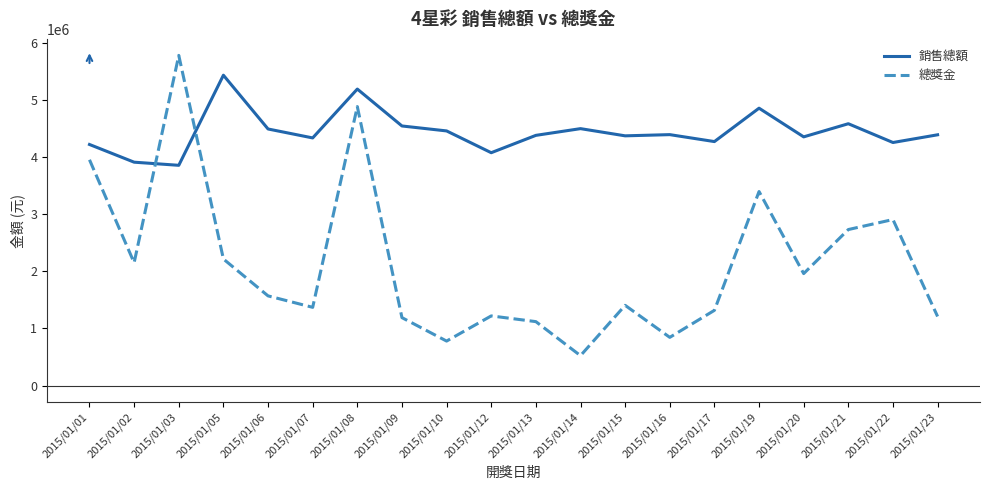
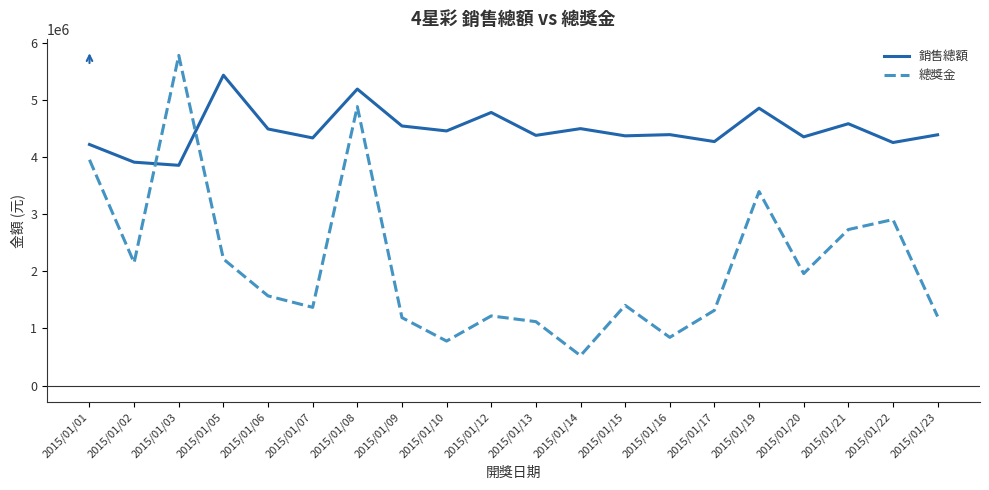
  {
    "銷售總額": {
      "2015/01/01": 4200000,
      "2015/01/02": 3900000,
      "2015/01/03": 3900000,
      "2015/01/05": 5400000,
      "2015/01/06": 4500000,
      "2015/01/07": 4300000,
      "2015/01/08": 5200000,
      "2015/01/09": 4500000,
      "2015/01/10": 4500000,
-     "2015/01/12": 4100000,
+     "2015/01/12": 4800000,
      "2015/01/13": 4400000,
      "2015/01/14": 4500000,
      "2015/01/15": 4400000,
      "2015/01/16": 4400000,
      "2015/01/17": 4300000,
      "2015/01/19": 4900000,
      "2015/01/20": 4400000,
      "2015/01/21": 4600000,
      "2015/01/22": 4300000,
      "2015/01/23": 4400000
    },
    "總獎金": {
      "2015/01/01": 4000000,
      "2015/01/02": 2200000,
      "2015/01/03": 5800000,
      "2015/01/05": 2200000,
      "2015/01/06": 1600000,
      "2015/01/07": 1400000,
      "2015/01/08": 4900000,
      "2015/01/09": 1200000,
      "2015/01/10": 800000,
      "2015/01/12": 1200000,
      "2015/01/13": 1100000,
      "2015/01/14": 500000,
      "2015/01/15": 1400000,
      "2015/01/16": 800000,
      "2015/01/17": 1300000,
      "2015/01/19": 3400000,
      "2015/01/20": 2000000,
      "2015/01/21": 2700000,
      "2015/01/22": 2900000,
      "2015/01/23": 1200000
    }
  }
